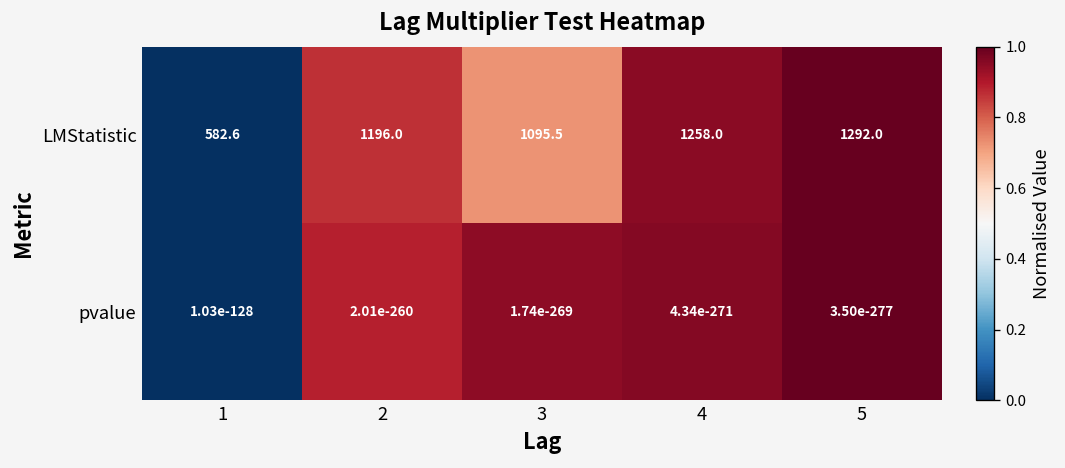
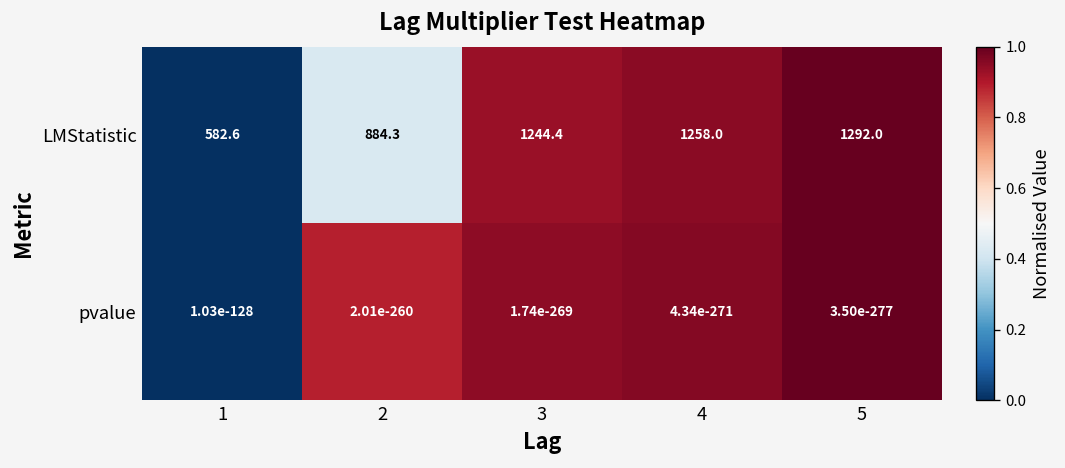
  {
    "LMStatistic": {
      "1": "582.6",
-     "2": "1196.0",
-     "3": "1095.5",
+     "2": "884.3",
+     "3": "1244.4",
      "4": "1258.0",
      "5": "1292.0"
    },
    "pvalue": {
      "1": "1.03e-128",
      "2": "2.01e-260",
      "3": "1.74e-269",
      "4": "4.34e-271",
      "5": "3.50e-277"
    }
  }
